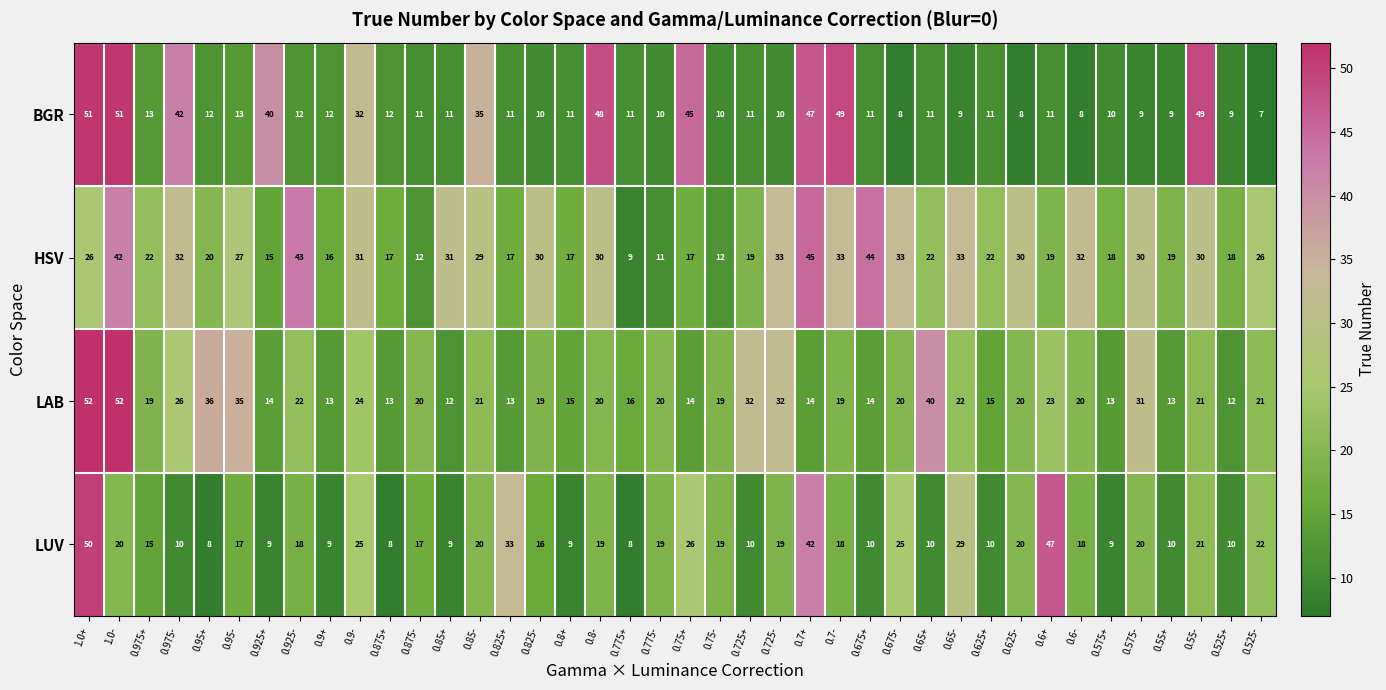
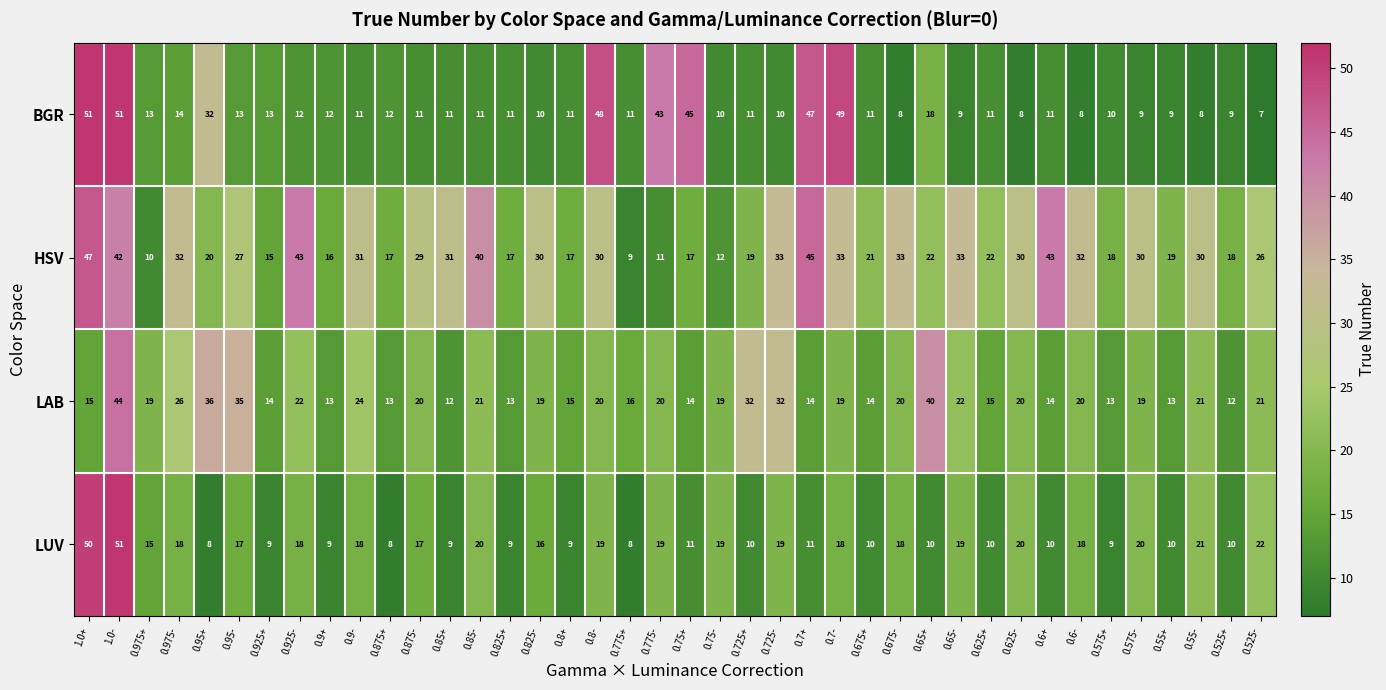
  {
    "BGR": {
      "1.0+": 51,
      "1.0-": 51,
      "0.975+": 13,
-     "0.975-": 42,
-     "0.95+": 12,
+     "0.975-": 14,
+     "0.95+": 32,
      "0.95-": 13,
-     "0.925+": 40,
+     "0.925+": 13,
      "0.925-": 12,
      "0.9+": 12,
-     "0.9-": 32,
+     "0.9-": 11,
      "0.875+": 12,
      "0.875-": 11,
      "0.85+": 11,
-     "0.85-": 35,
+     "0.85-": 11,
      "0.825+": 11,
      "0.825-": 10,
      "0.8+": 11,
      "0.8-": 48,
      "0.775+": 11,
-     "0.775-": 10,
+     "0.775-": 43,
      "0.75+": 45,
      "0.75-": 10,
      "0.725+": 11,
      "0.725-": 10,
      "0.7+": 47,
      "0.7-": 49,
      "0.675+": 11,
      "0.675-": 8,
-     "0.65+": 11,
+     "0.65+": 18,
      "0.65-": 9,
      "0.625+": 11,
      "0.625-": 8,
      "0.6+": 11,
      "0.6-": 8,
      "0.575+": 10,
      "0.575-": 9,
      "0.55+": 9,
-     "0.55-": 49,
+     "0.55-": 8,
      "0.525+": 9,
      "0.525-": 7
    },
    "HSV": {
-     "1.0+": 26,
+     "1.0+": 47,
      "1.0-": 42,
-     "0.975+": 22,
+     "0.975+": 10,
      "0.975-": 32,
      "0.95+": 20,
      "0.95-": 27,
      "0.925+": 15,
      "0.925-": 43,
      "0.9+": 16,
      "0.9-": 31,
      "0.875+": 17,
-     "0.875-": 12,
+     "0.875-": 29,
      "0.85+": 31,
-     "0.85-": 29,
+     "0.85-": 40,
      "0.825+": 17,
      "0.825-": 30,
      "0.8+": 17,
      "0.8-": 30,
      "0.775+": 9,
      "0.775-": 11,
      "0.75+": 17,
      "0.75-": 12,
      "0.725+": 19,
      "0.725-": 33,
      "0.7+": 45,
      "0.7-": 33,
-     "0.675+": 44,
+     "0.675+": 21,
      "0.675-": 33,
      "0.65+": 22,
      "0.65-": 33,
      "0.625+": 22,
      "0.625-": 30,
-     "0.6+": 19,
+     "0.6+": 43,
      "0.6-": 32,
      "0.575+": 18,
      "0.575-": 30,
      "0.55+": 19,
      "0.55-": 30,
      "0.525+": 18,
      "0.525-": 26
    },
    "LAB": {
-     "1.0+": 52,
-     "1.0-": 52,
+     "1.0+": 15,
+     "1.0-": 44,
      "0.975+": 19,
      "0.975-": 26,
      "0.95+": 36,
      "0.95-": 35,
      "0.925+": 14,
      "0.925-": 22,
      "0.9+": 13,
      "0.9-": 24,
      "0.875+": 13,
      "0.875-": 20,
      "0.85+": 12,
      "0.85-": 21,
      "0.825+": 13,
      "0.825-": 19,
      "0.8+": 15,
      "0.8-": 20,
      "0.775+": 16,
      "0.775-": 20,
      "0.75+": 14,
      "0.75-": 19,
      "0.725+": 32,
      "0.725-": 32,
      "0.7+": 14,
      "0.7-": 19,
      "0.675+": 14,
      "0.675-": 20,
      "0.65+": 40,
      "0.65-": 22,
      "0.625+": 15,
      "0.625-": 20,
-     "0.6+": 23,
+     "0.6+": 14,
      "0.6-": 20,
      "0.575+": 13,
-     "0.575-": 31,
+     "0.575-": 19,
      "0.55+": 13,
      "0.55-": 21,
      "0.525+": 12,
      "0.525-": 21
    },
    "LUV": {
      "1.0+": 50,
-     "1.0-": 20,
+     "1.0-": 51,
      "0.975+": 15,
-     "0.975-": 10,
+     "0.975-": 18,
      "0.95+": 8,
      "0.95-": 17,
      "0.925+": 9,
      "0.925-": 18,
      "0.9+": 9,
-     "0.9-": 25,
+     "0.9-": 18,
      "0.875+": 8,
      "0.875-": 17,
      "0.85+": 9,
      "0.85-": 20,
-     "0.825+": 33,
+     "0.825+": 9,
      "0.825-": 16,
      "0.8+": 9,
      "0.8-": 19,
      "0.775+": 8,
      "0.775-": 19,
-     "0.75+": 26,
+     "0.75+": 11,
      "0.75-": 19,
      "0.725+": 10,
      "0.725-": 19,
-     "0.7+": 42,
+     "0.7+": 11,
      "0.7-": 18,
      "0.675+": 10,
-     "0.675-": 25,
+     "0.675-": 18,
      "0.65+": 10,
-     "0.65-": 29,
+     "0.65-": 19,
      "0.625+": 10,
      "0.625-": 20,
-     "0.6+": 47,
+     "0.6+": 10,
      "0.6-": 18,
      "0.575+": 9,
      "0.575-": 20,
      "0.55+": 10,
      "0.55-": 21,
      "0.525+": 10,
      "0.525-": 22
    }
  }
